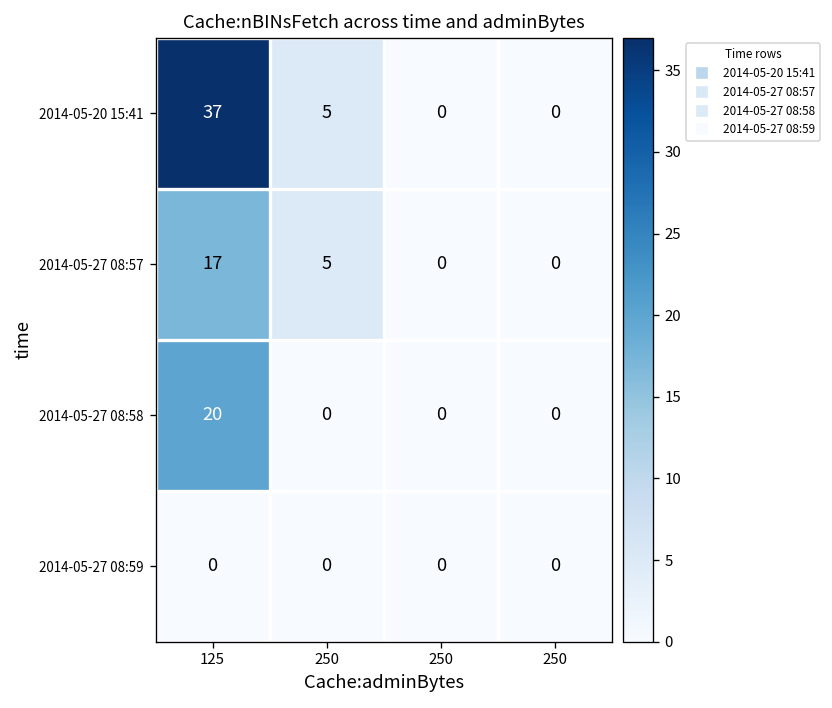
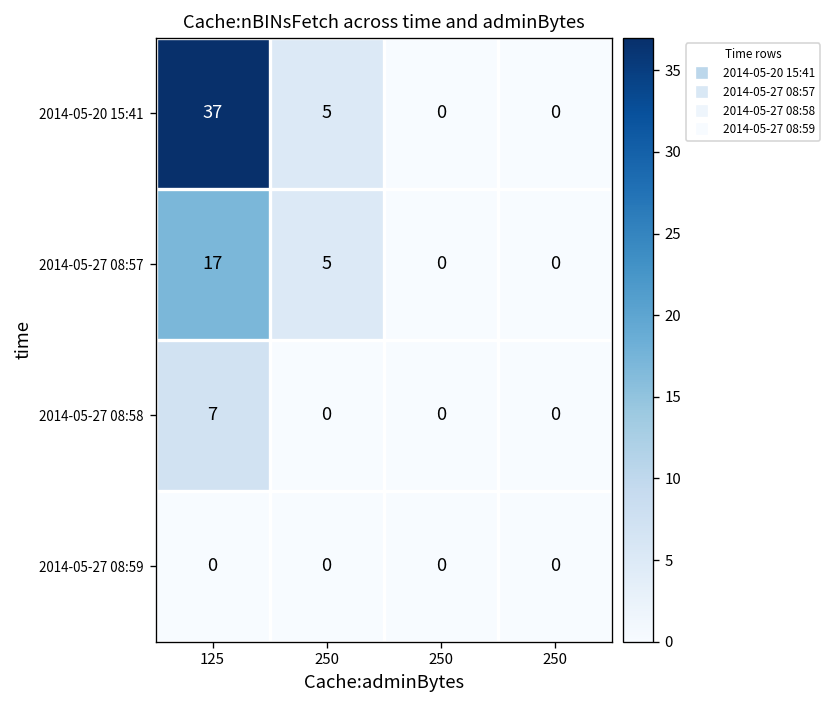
  {
    "2014-05-20 15:41": {
      "125": 37
    },
    "2014-05-27 08:57": {
      "125": 17
    },
    "2014-05-27 08:58": {
-     "125": 20
+     "125": 7
    },
    "2014-05-27 08:59": {
      "125": 0
    }
  }
